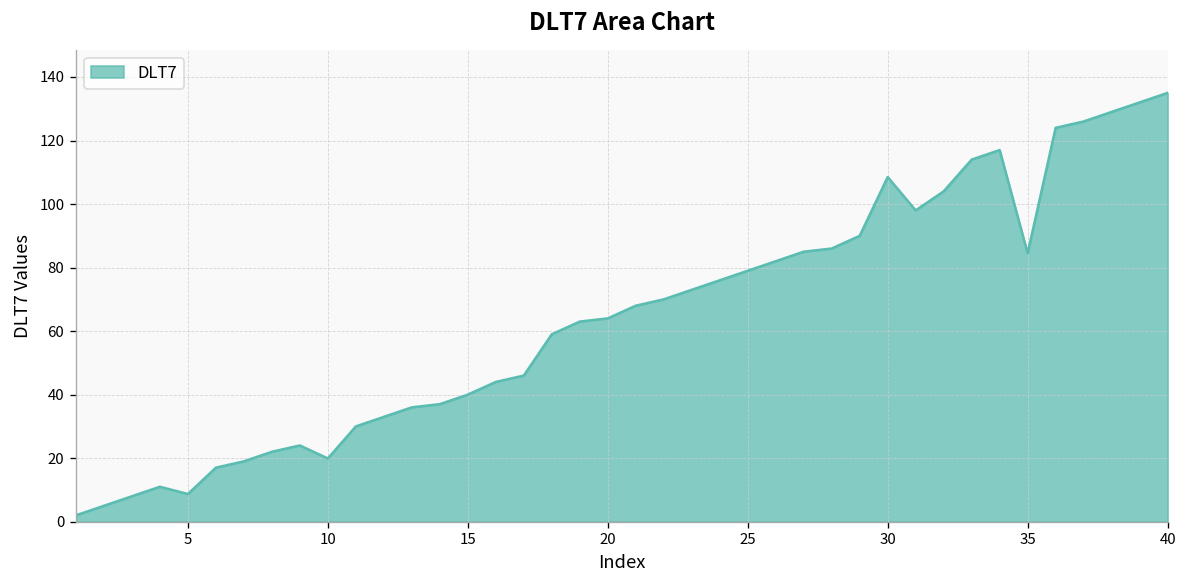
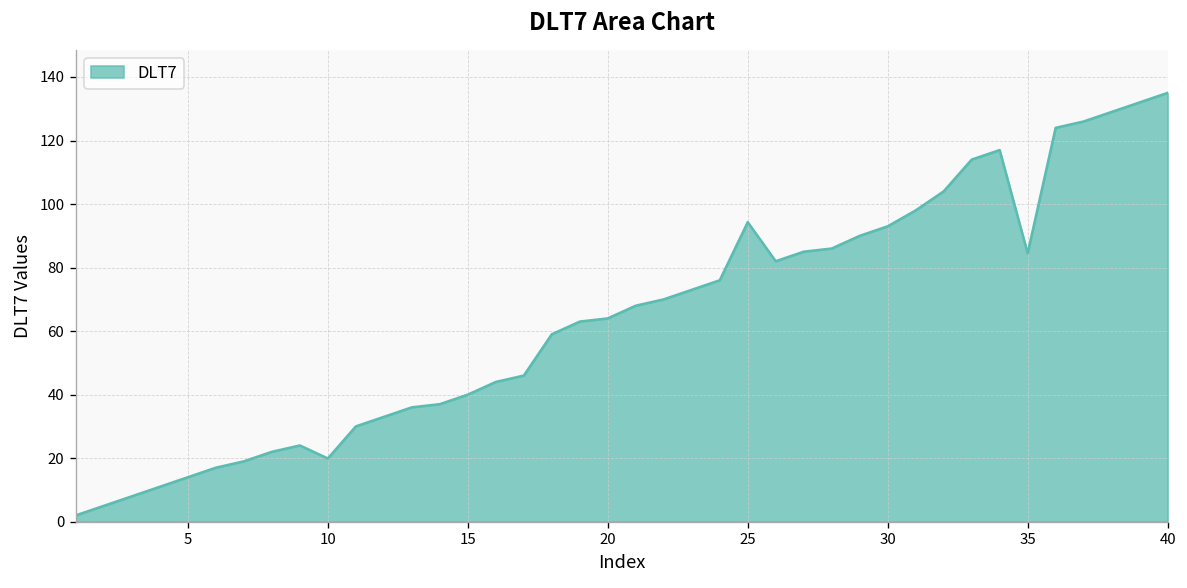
  {
-   "5": 9,
+   "5": 14,
    "10": 20,
    "15": 40,
    "20": 64,
-   "25": 79,
-   "30": 109,
+   "25": 94,
+   "30": 93,
    "35": 85,
    "40": 135
  }
